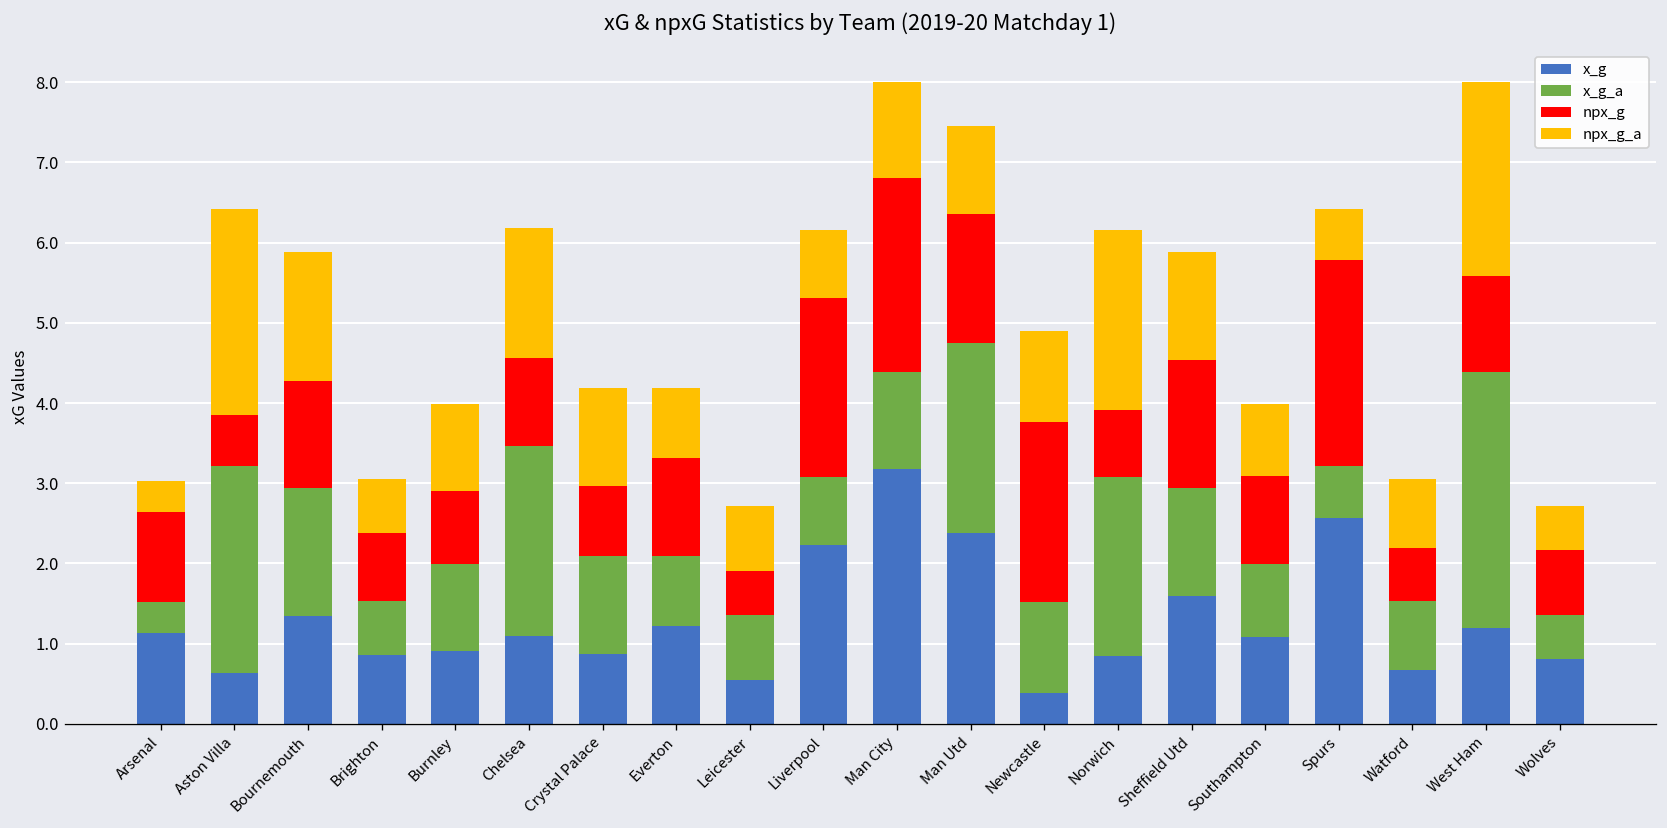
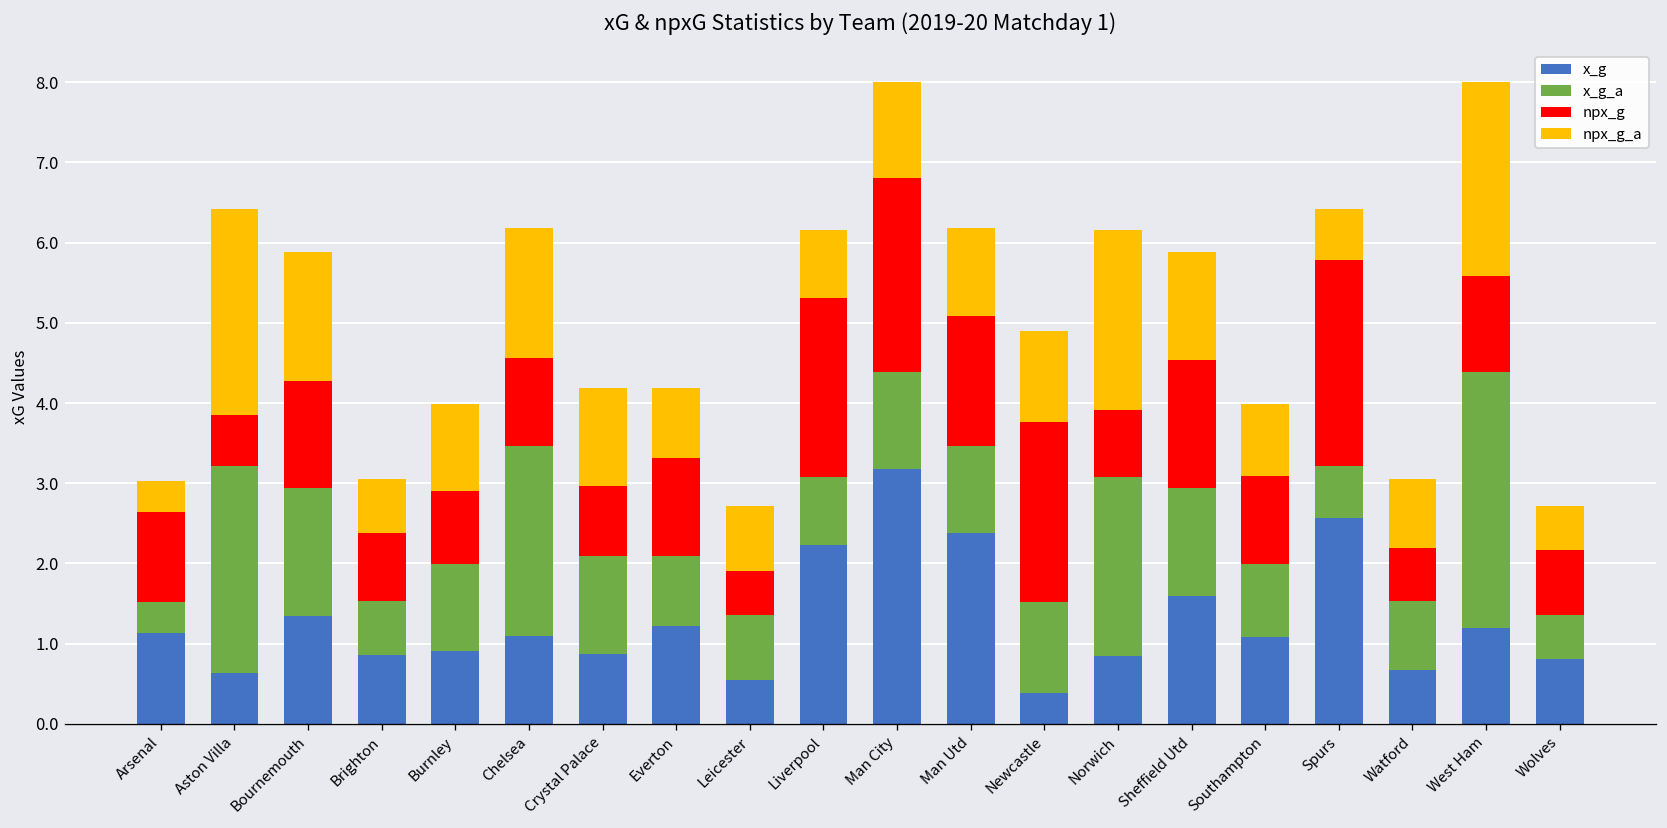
  {
    "x_g": {
      "Arsenal": 1.1,
      "Aston Villa": 0.6,
      "Bournemouth": 1.3,
      "Brighton": 0.9,
      "Burnley": 0.9,
      "Chelsea": 1.1,
      "Crystal Palace": 0.9,
      "Everton": 1.2,
      "Leicester": 0.5,
      "Liverpool": 2.2,
      "Man City": 3.2,
      "Man Utd": 2.4,
      "Newcastle": 0.4,
      "Norwich": 0.8,
      "Sheffield Utd": 1.6,
      "Southampton": 1.1,
      "Spurs": 2.6,
      "Watford": 0.7,
      "West Ham": 1.2,
      "Wolves": 0.8
    },
    "x_g_a": {
      "Arsenal": 0.4,
      "Aston Villa": 2.6,
      "Bournemouth": 1.6,
      "Brighton": 0.7,
      "Burnley": 1.1,
      "Chelsea": 2.4,
      "Crystal Palace": 1.2,
      "Everton": 0.9,
      "Leicester": 0.8,
      "Liverpool": 0.8,
      "Man City": 1.2,
-     "Man Utd": 2.4,
+     "Man Utd": 1.1,
      "Newcastle": 1.1,
      "Norwich": 2.2,
      "Sheffield Utd": 1.3,
      "Southampton": 0.9,
      "Spurs": 0.6,
      "Watford": 0.9,
      "West Ham": 3.2,
      "Wolves": 0.5
    },
    "npx_g": {
      "Arsenal": 1.1,
      "Aston Villa": 0.6,
      "Bournemouth": 1.3,
      "Brighton": 0.9,
      "Burnley": 0.9,
      "Chelsea": 1.1,
      "Crystal Palace": 0.9,
      "Everton": 1.2,
      "Leicester": 0.5,
      "Liverpool": 2.2,
      "Man City": 2.4,
      "Man Utd": 1.6,
      "Newcastle": 2.3,
      "Norwich": 0.8,
      "Sheffield Utd": 1.6,
      "Southampton": 1.1,
      "Spurs": 2.6,
      "Watford": 0.7,
      "West Ham": 1.2,
      "Wolves": 0.8
    },
    "npx_g_a": {
      "Arsenal": 0.4,
      "Aston Villa": 2.6,
      "Bournemouth": 1.6,
      "Brighton": 0.7,
      "Burnley": 1.1,
      "Chelsea": 1.6,
      "Crystal Palace": 1.2,
      "Everton": 0.9,
      "Leicester": 0.8,
      "Liverpool": 0.8,
      "Man City": 1.2,
      "Man Utd": 1.1,
      "Newcastle": 1.1,
      "Norwich": 2.2,
      "Sheffield Utd": 1.3,
      "Southampton": 0.9,
      "Spurs": 0.6,
      "Watford": 0.9,
      "West Ham": 2.4,
      "Wolves": 0.5
    }
  }
